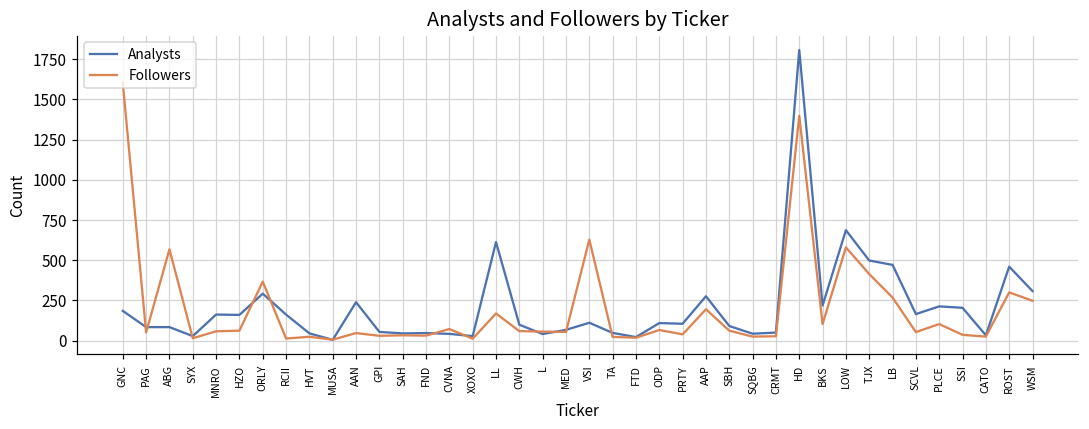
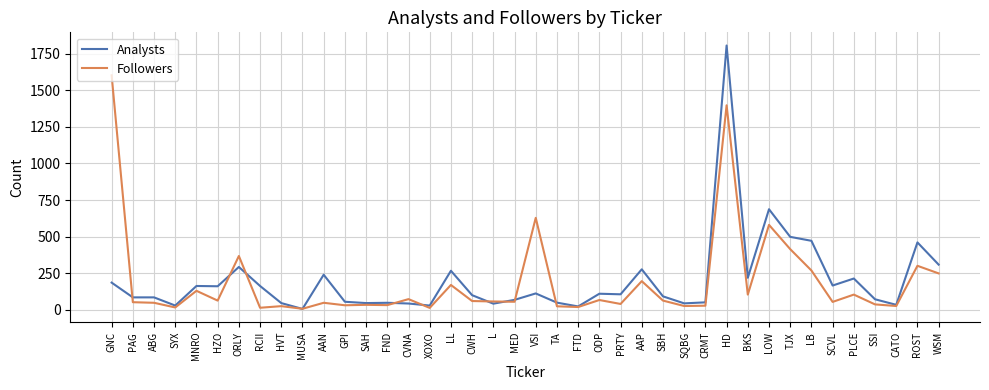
  {
    "Analysts": {
      "GNC": 190,
      "PAG": 80,
      "ABG": 80,
      "MNRO": 160,
      "HZO": 160,
      "ORLY": 290,
      "RCII": 160,
      "HVT": 50,
      "AAN": 240,
      "GPI": 50,
      "CVNA": 40,
-     "LL": 610,
+     "LL": 270,
      "CWH": 100,
      "VSI": 110,
      "TA": 50,
      "ODP": 110,
      "PRTY": 110,
      "AAP": 280,
      "SBH": 90,
      "SQBG": 40,
      "CRMT": 50,
      "HD": 1810,
      "BKS": 220,
      "LOW": 690,
      "TJX": 500,
      "LB": 470,
      "SCVL": 170,
      "PLCE": 210,
-     "SSI": 200,
+     "SSI": 70,
      "ROST": 460,
      "WSM": 310
    },
    "Followers": {
      "PAG": 50,
-     "ABG": 570,
-     "MNRO": 60,
+     "ABG": 50,
+     "MNRO": 130,
      "HZO": 60,
      "ORLY": 370,
      "RCII": 10,
      "HVT": 20,
      "AAN": 50,
      "GPI": 30,
      "CVNA": 70,
      "LL": 170,
      "CWH": 60,
      "VSI": 630,
      "TA": 20,
      "ODP": 70,
      "PRTY": 40,
      "AAP": 200,
      "SBH": 60,
      "SQBG": 30,
      "CRMT": 30,
      "HD": 1400,
      "BKS": 100,
      "LOW": 580,
      "TJX": 410,
      "LB": 270,
      "SCVL": 50,
      "PLCE": 100,
      "SSI": 40,
      "ROST": 300,
      "WSM": 250
    }
  }
